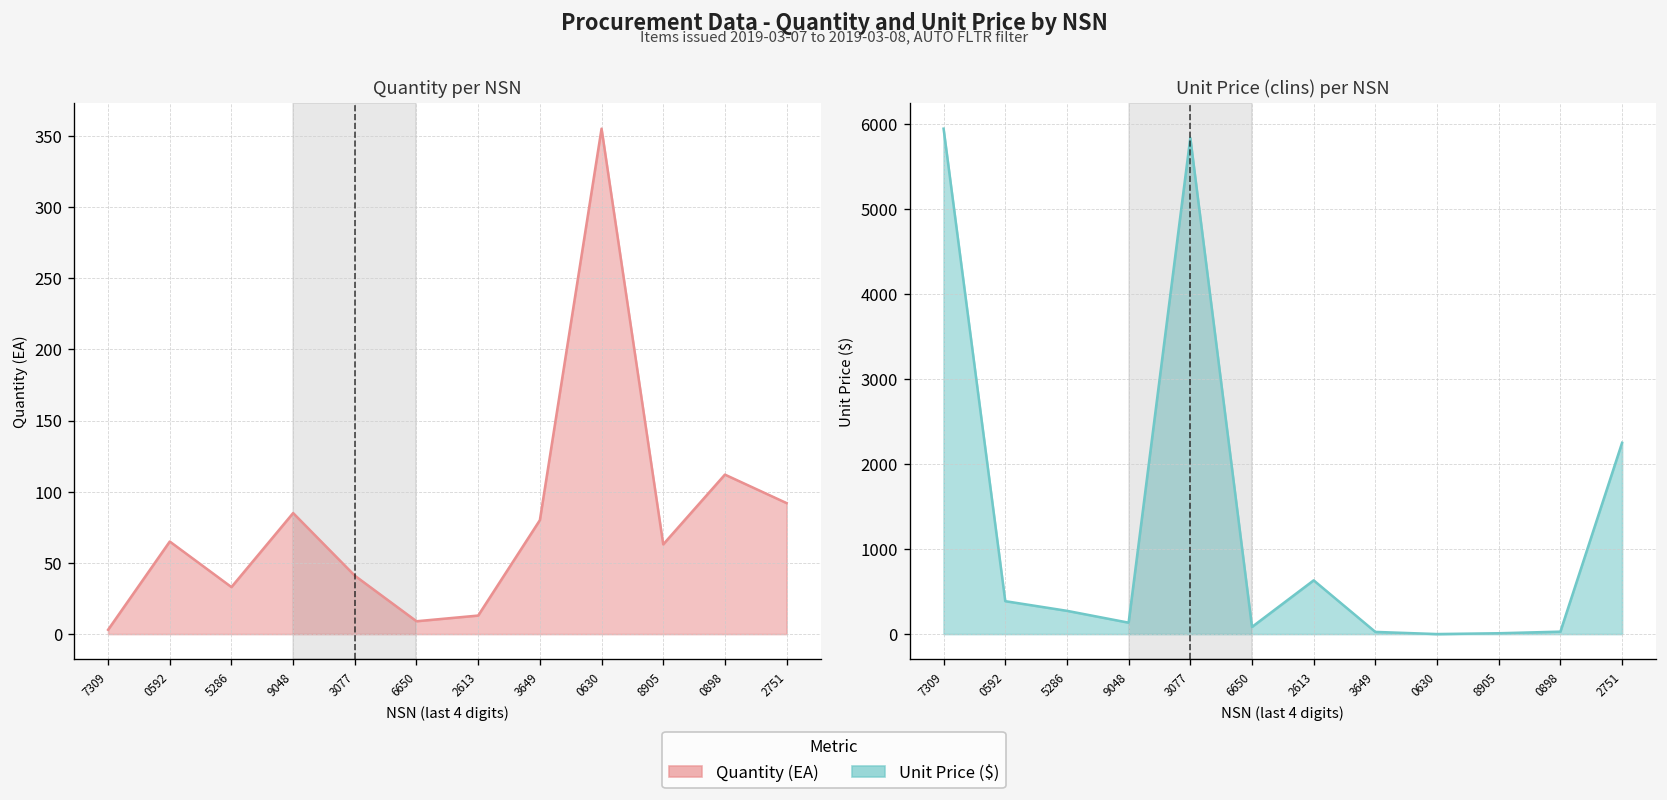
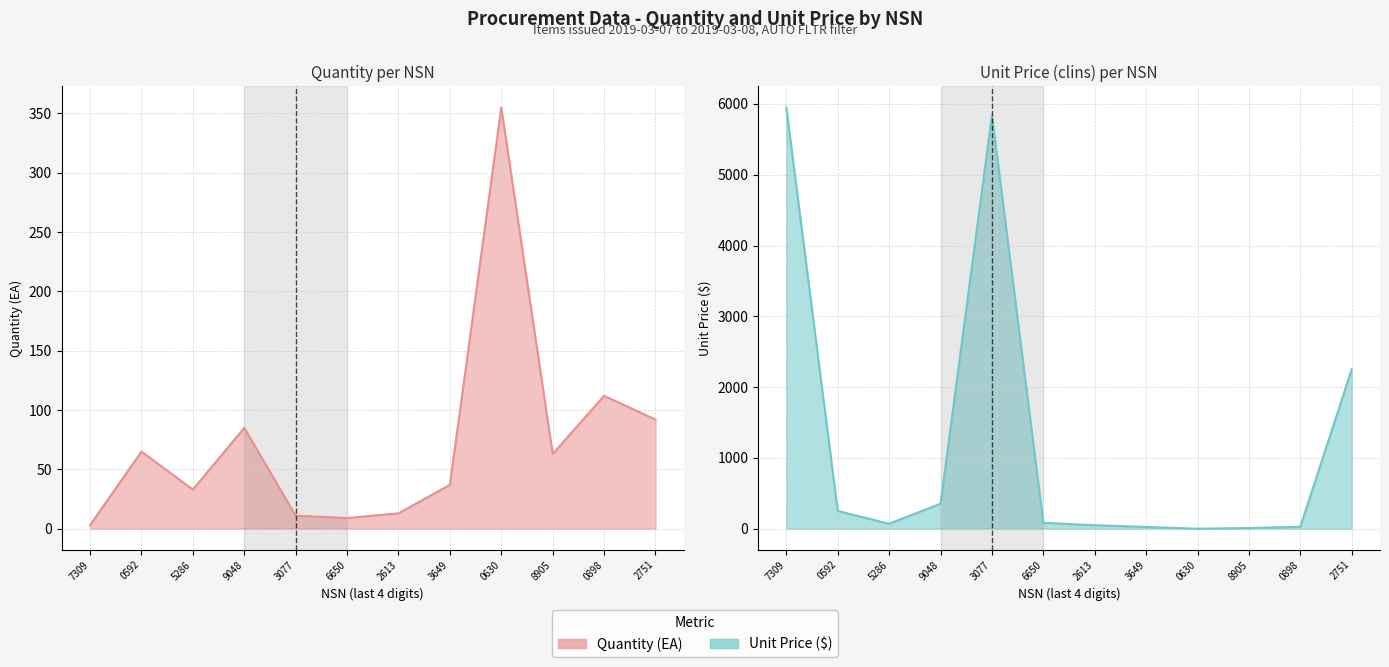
  {
    "Quantity per NSN": {
      "7309": 3,
      "0592": 65,
      "5286": 33,
      "9048": 85,
-     "3077": 41,
+     "3077": 11,
      "6650": 9,
      "2613": 13,
-     "3649": 80,
+     "3649": 37,
      "0630": 355,
      "8905": 63,
      "0898": 112,
      "2751": 92
    },
    "Unit Price (clins) per NSN": {
      "7309": 5900,
-     "0592": 400,
-     "5286": 300,
-     "9048": 100,
+     "0592": 300,
+     "5286": 100,
+     "9048": 400,
      "3077": 5800,
      "6650": 100,
-     "2613": 600,
+     "2613": 0,
      "3649": 0,
      "0630": 0,
      "8905": 0,
      "0898": 0,
      "2751": 2300
    }
  }
